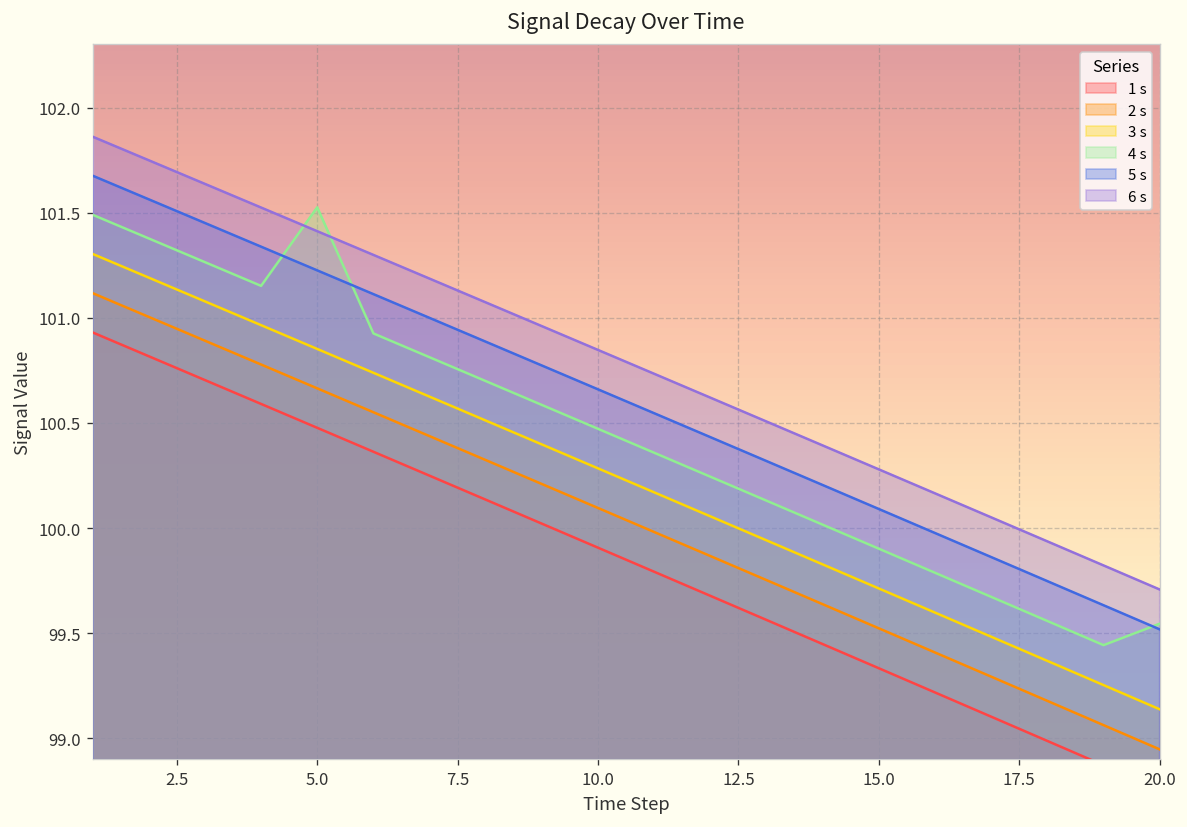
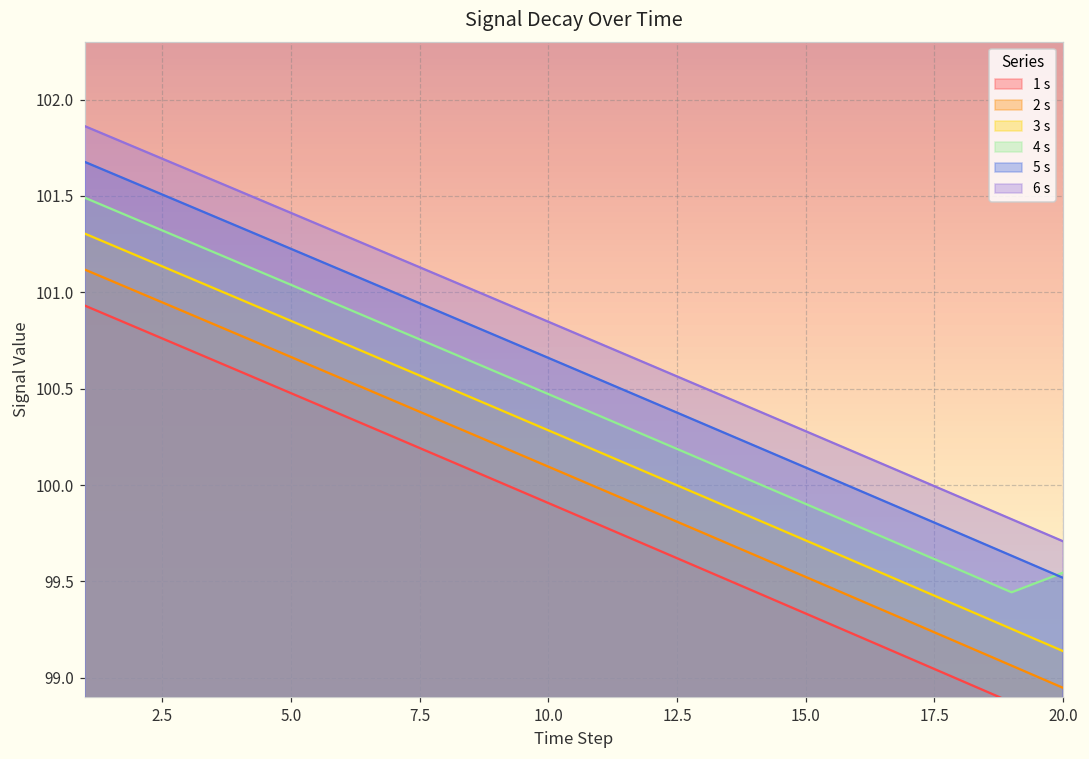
  {
    "4 s": {
-     "5.0": 101.53,
+     "5.0": 101.04,
      "10.0": 100.47,
      "15.0": 99.90,
      "20.0": 99.55
    }
  }
